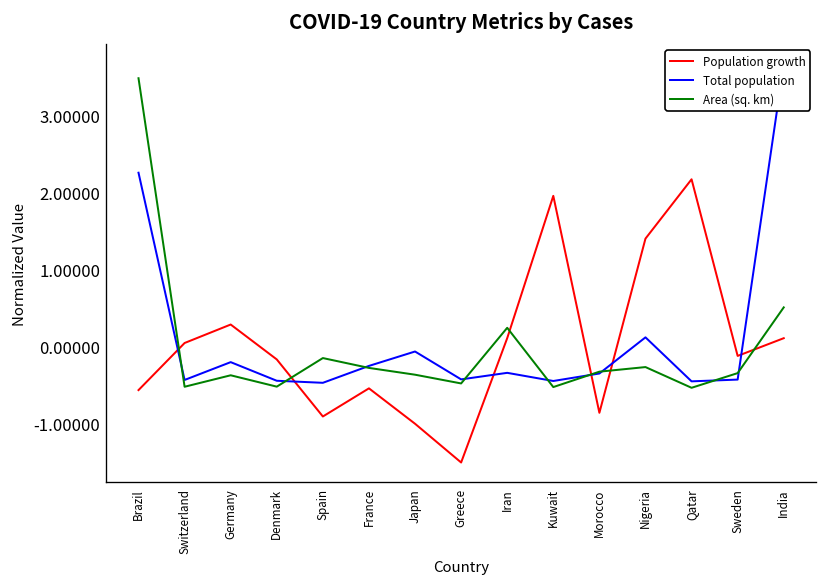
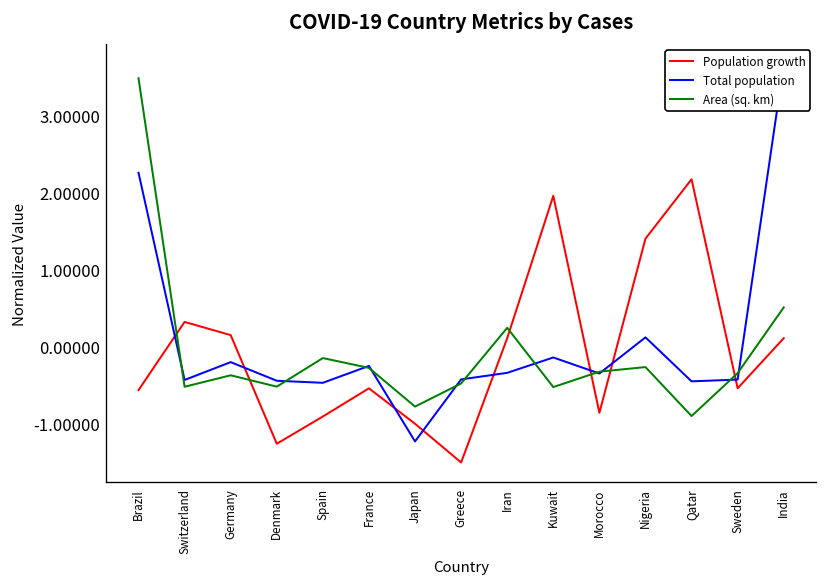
  {
    "Population growth": {
      "Brazil": -0.6,
-     "Switzerland": 0.0,
-     "Germany": 0.3,
-     "Denmark": -0.2,
+     "Switzerland": 0.3,
+     "Germany": 0.2,
+     "Denmark": -1.3,
      "Spain": -0.9,
      "France": -0.5,
      "Japan": -1.0,
      "Greece": -1.5,
      "Iran": 0.1,
      "Kuwait": 2.0,
      "Morocco": -0.9,
      "Nigeria": 1.4,
      "Qatar": 2.2,
-     "Sweden": -0.1,
+     "Sweden": -0.5,
      "India": 0.1
    },
    "Total population": {
      "Brazil": 2.3,
      "Switzerland": -0.4,
      "Germany": -0.2,
      "Denmark": -0.4,
      "Spain": -0.5,
-     "Japan": -0.1,
+     "Japan": -1.2,
      "Greece": -0.4,
      "Iran": -0.3,
-     "Kuwait": -0.4,
+     "Kuwait": -0.1,
      "Nigeria": 0.1,
      "Qatar": -0.4,
      "Sweden": -0.4
    },
    "Area (sq. km)": {
      "Brazil": 3.5,
      "Switzerland": -0.5,
      "Germany": -0.4,
      "Denmark": -0.5,
      "Spain": -0.1,
-     "Japan": -0.4,
+     "Japan": -0.8,
      "Greece": -0.5,
      "Iran": 0.2,
      "Kuwait": -0.5,
      "Nigeria": -0.3,
-     "Qatar": -0.5,
+     "Qatar": -0.9,
      "Sweden": -0.3,
      "India": 0.5
    }
  }
